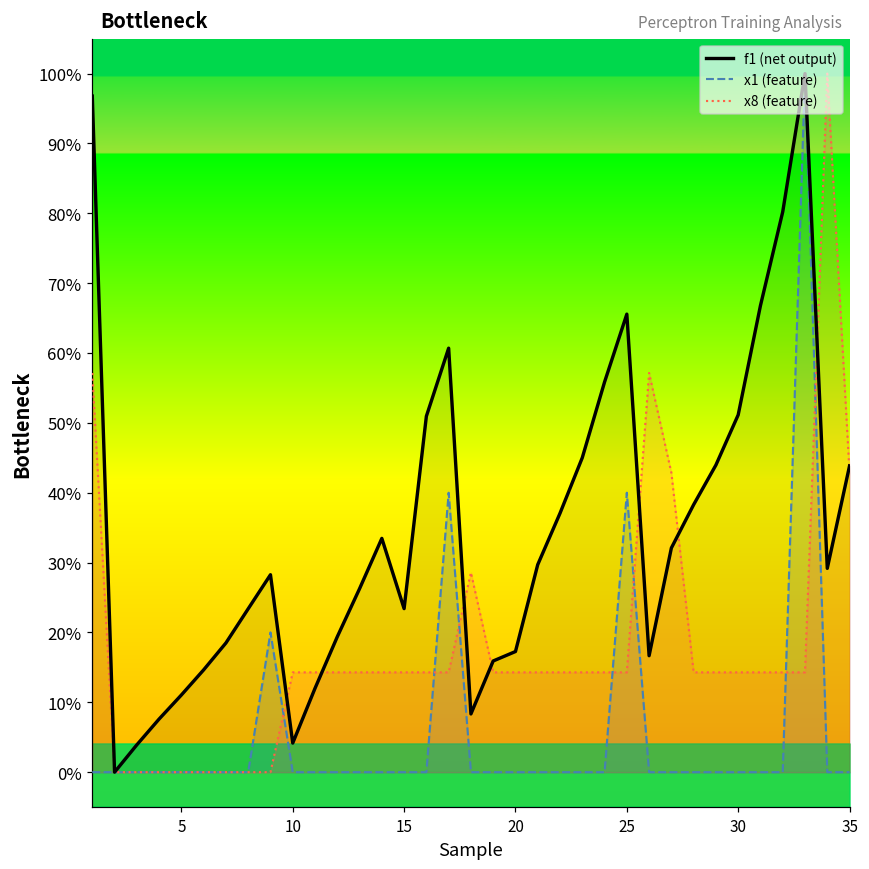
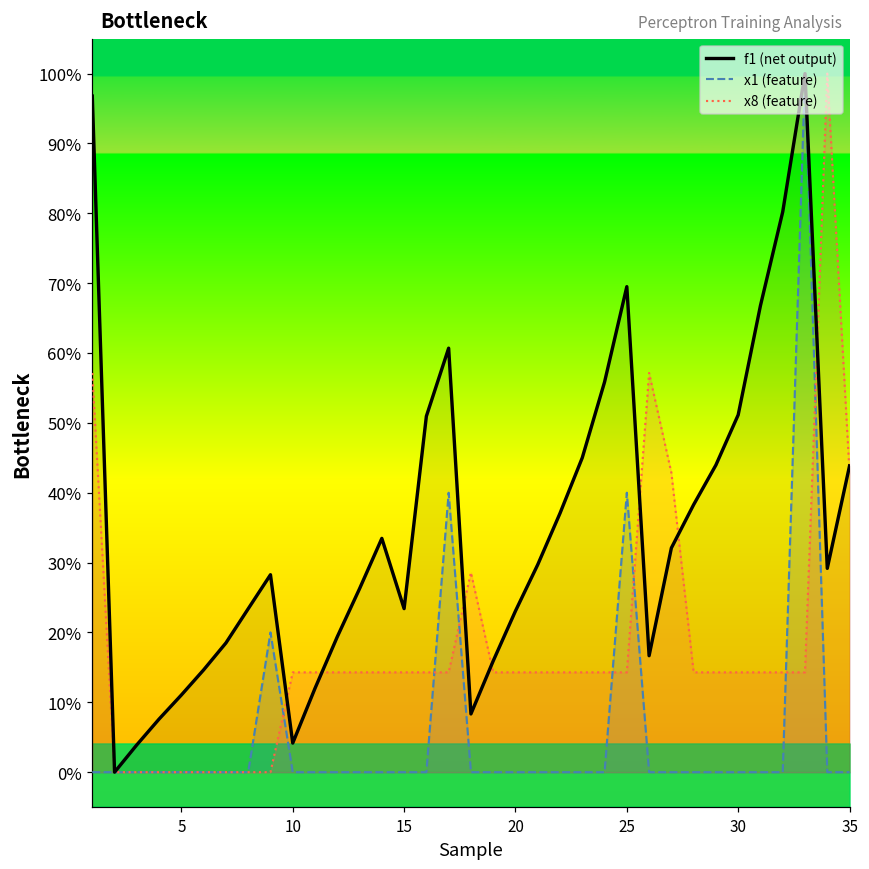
  {
    "f1 (net output)": {
      "5": "11%",
      "15": "23%",
-     "20": "17%",
-     "25": "66%",
+     "20": "23%",
+     "25": "70%",
      "30": "51%",
      "35": "44%"
    },
    "x1 (feature)": {
      "10": "0%",
      "15": "0%",
      "20": "0%",
      "25": "40%",
      "30": "0%",
      "35": "0%"
    },
    "x8 (feature)": {
      "10": "14%",
      "15": "14%",
      "20": "14%",
      "25": "14%",
      "30": "14%",
      "35": "43%"
    }
  }
